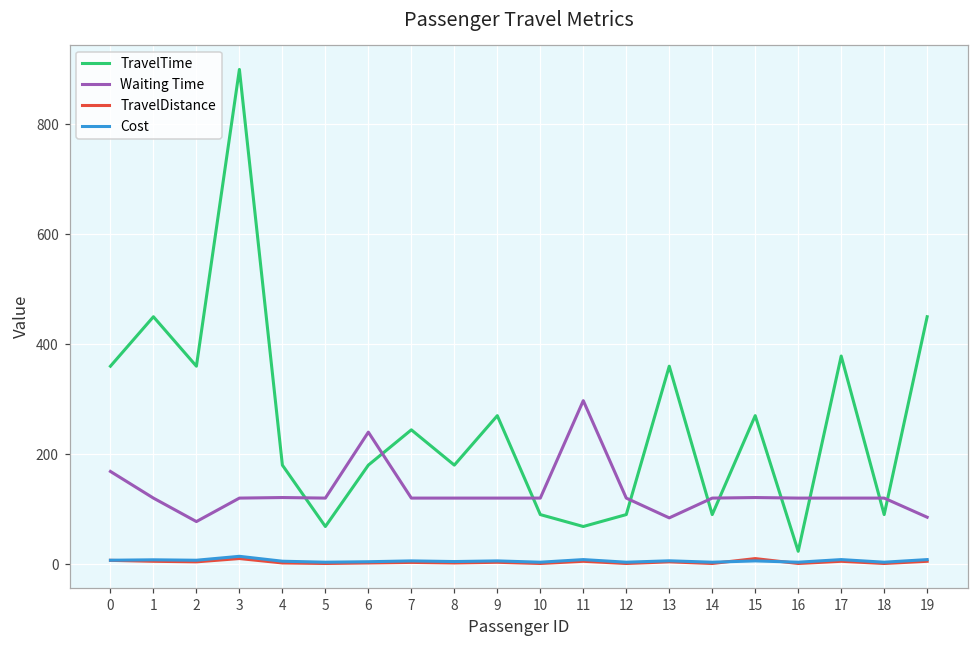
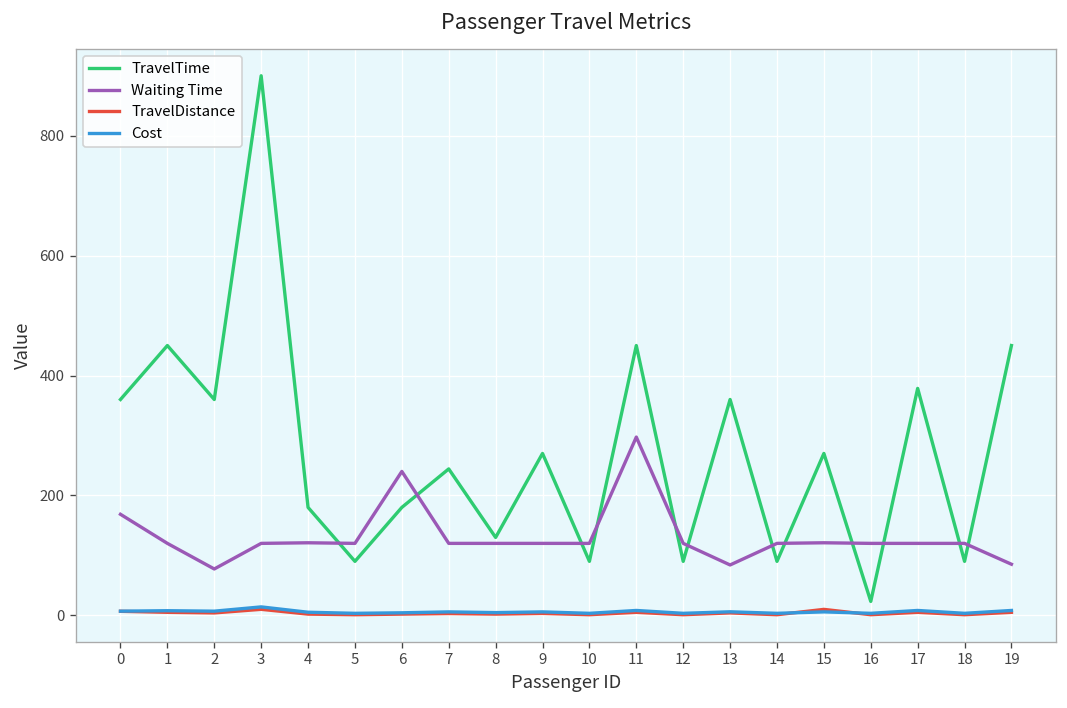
  {
    "TravelTime": {
      "0": 360,
      "1": 450,
      "2": 360,
      "3": 900,
      "4": 180,
-     "5": 70,
+     "5": 90,
      "6": 180,
      "7": 240,
-     "8": 180,
+     "8": 130,
      "9": 270,
      "10": 90,
-     "11": 70,
+     "11": 450,
      "12": 90,
      "13": 360,
      "14": 90,
      "15": 270,
      "16": 20,
      "17": 380,
      "18": 90,
      "19": 450
    },
    "Waiting Time": {
      "0": 170,
      "1": 120,
      "2": 80,
      "3": 120,
      "4": 120,
      "5": 120,
      "6": 240,
      "7": 120,
      "8": 120,
      "9": 120,
      "10": 120,
      "11": 300,
      "12": 120,
      "13": 80,
      "14": 120,
      "15": 120,
      "16": 120,
      "17": 120,
      "18": 120,
      "19": 90
    }
  }
